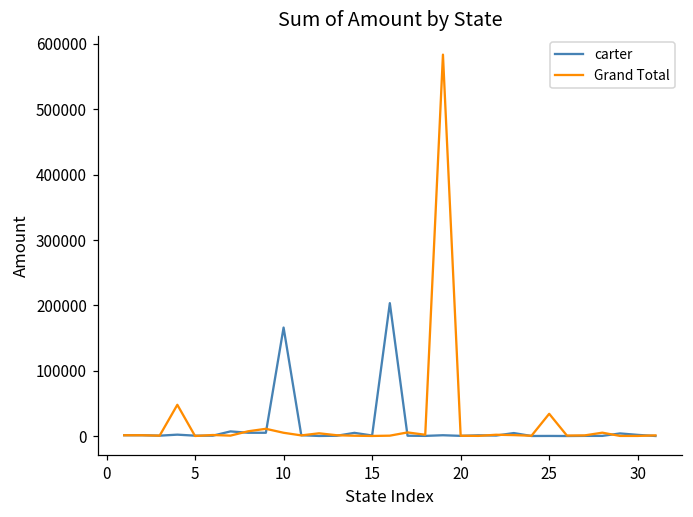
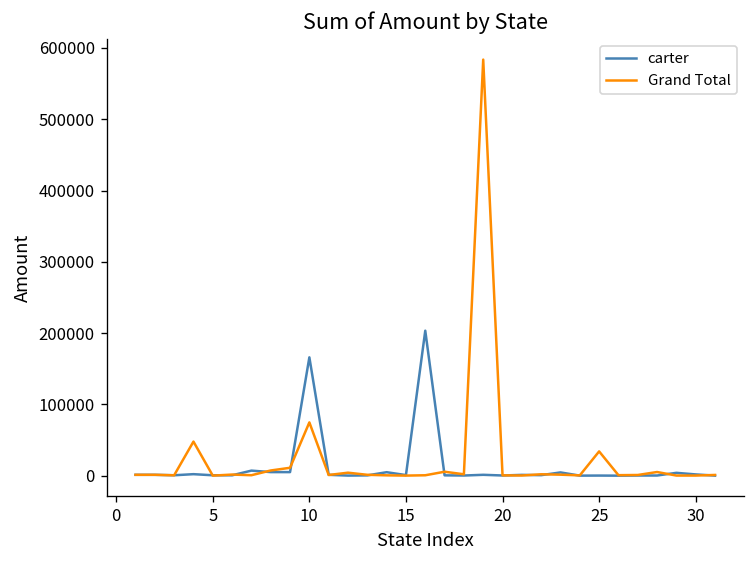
  {
    "carter": {
      "10": 170000,
      "25": 0
    },
    "Grand Total": {
-     "10": 10000,
+     "10": 70000,
      "25": 30000
    }
  }
